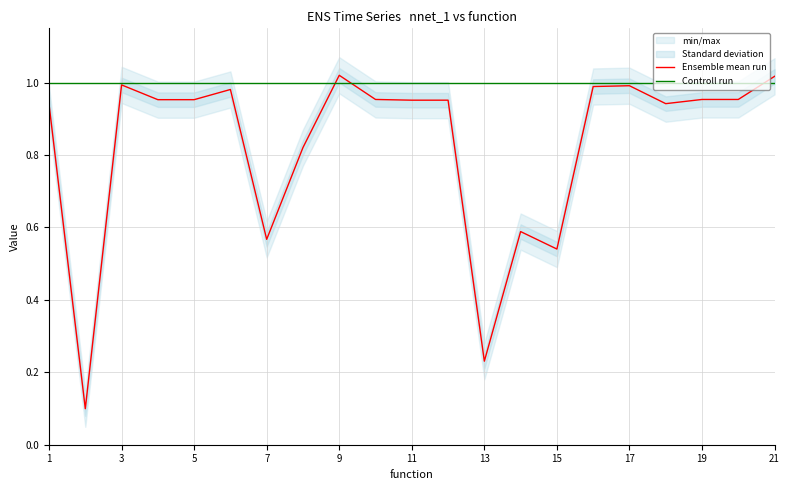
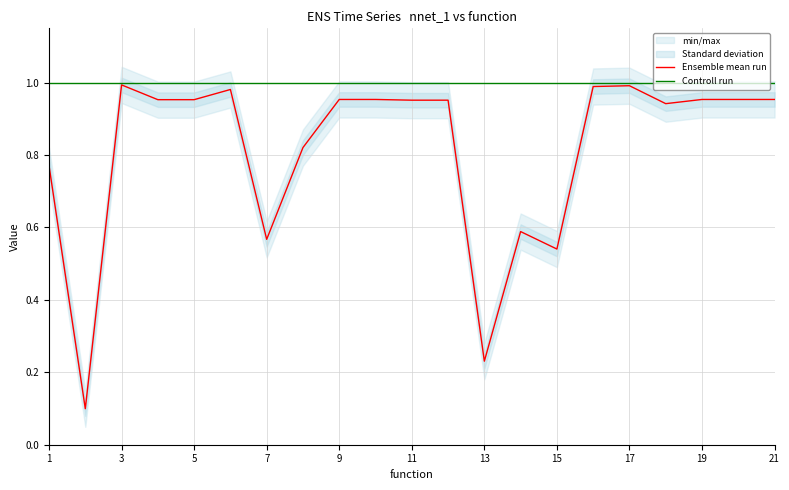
  {
    "Ensemble mean run": {
-     "1": 0.94,
+     "1": 0.77,
      "5": 0.95,
      "7": 0.57,
-     "9": 1.02,
+     "9": 0.95,
      "11": 0.95,
      "13": 0.23,
      "15": 0.54,
      "17": 0.99,
      "19": 0.95,
-     "21": 1.02
+     "21": 0.95
    },
    "Controll run": {
      "1": 1.00,
      "7": 1.00,
      "13": 1.00,
      "15": 1.00,
      "17": 1.00
    }
  }
